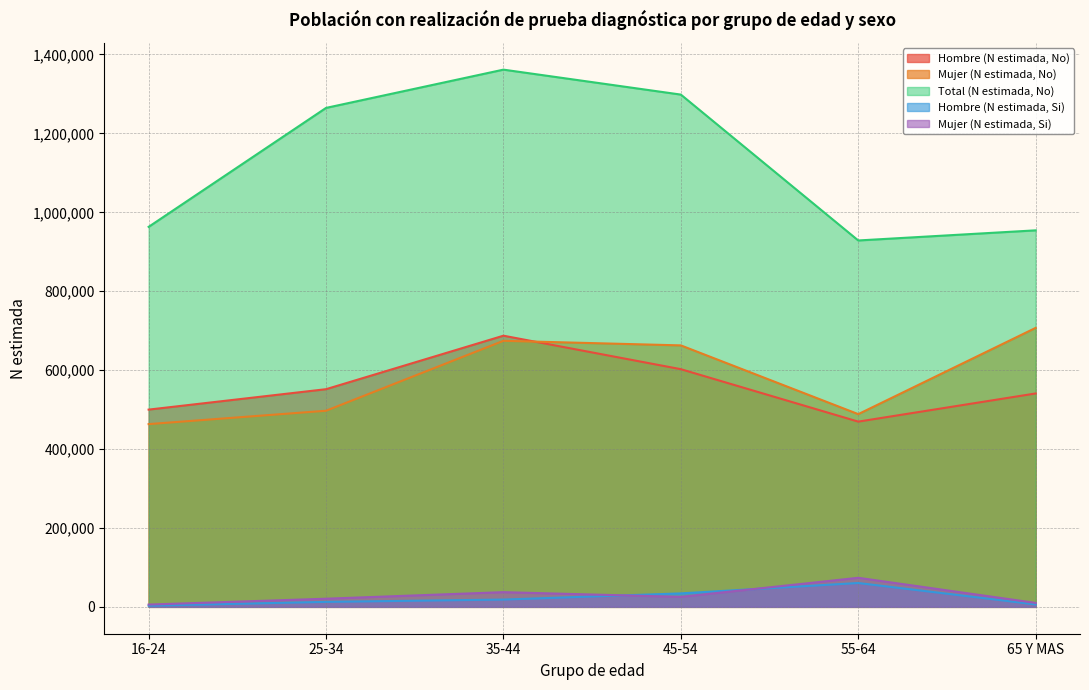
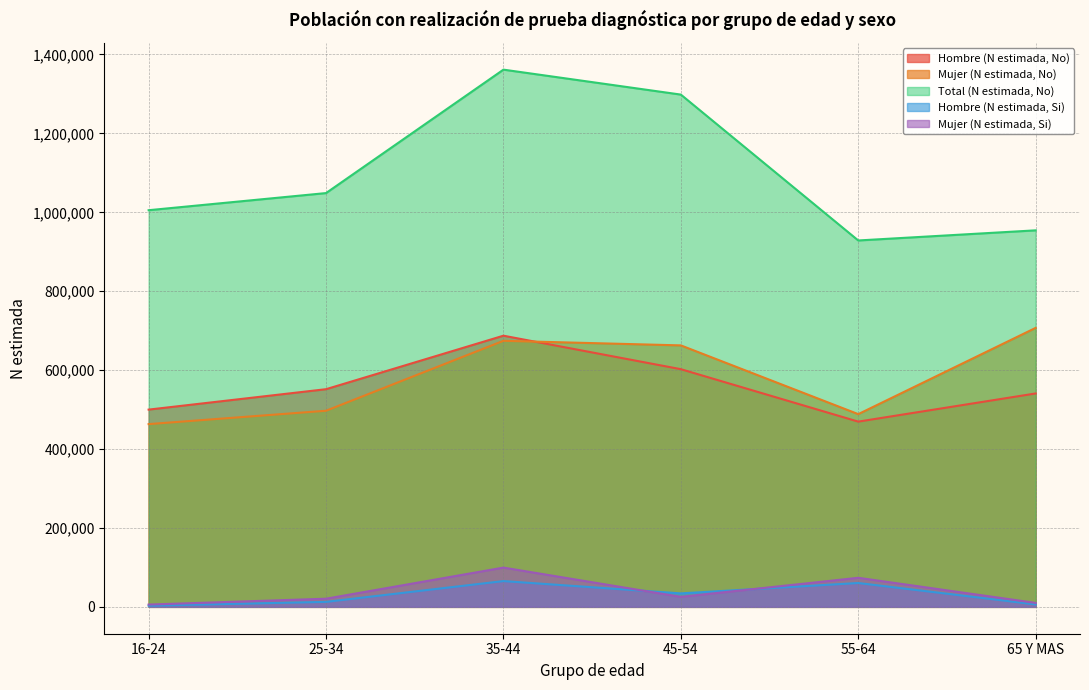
  {
    "Total (N estimada, No)": {
-     "16-24": "960,000",
-     "25-34": "1,260,000",
+     "16-24": "1,010,000",
+     "25-34": "1,050,000",
      "35-44": "1,360,000",
      "45-54": "1,300,000",
      "55-64": "930,000",
      "65 Y MAS": "950,000"
    },
    "Hombre (N estimada, Si)": {
      "25-34": "10,000",
-     "35-44": "20,000",
+     "35-44": "70,000",
      "45-54": "30,000",
      "55-64": "60,000"
    },
    "Mujer (N estimada, Si)": {
      "25-34": "20,000",
-     "35-44": "40,000",
+     "35-44": "100,000",
      "45-54": "30,000",
      "55-64": "70,000"
    }
  }
